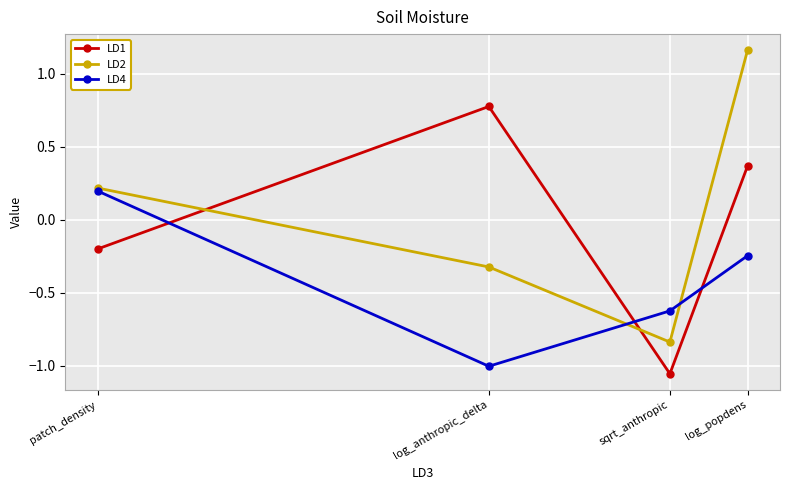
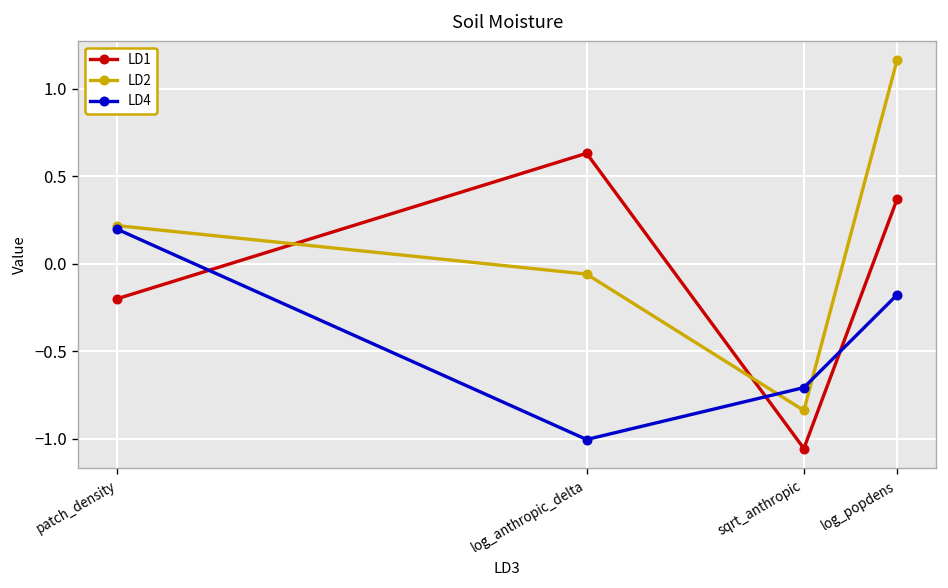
  {
    "LD1": {
      "patch_density": -0.20,
-     "log_anthropic_delta": 0.78,
+     "log_anthropic_delta": 0.63,
      "sqrt_anthropic": -1.05,
      "log_popdens": 0.37
    },
    "LD2": {
      "patch_density": 0.22,
-     "log_anthropic_delta": -0.32,
+     "log_anthropic_delta": -0.06,
      "sqrt_anthropic": -0.84,
      "log_popdens": 1.16
    },
    "LD4": {
      "patch_density": 0.20,
      "log_anthropic_delta": -1.00,
-     "sqrt_anthropic": -0.62,
-     "log_popdens": -0.25
+     "sqrt_anthropic": -0.71,
+     "log_popdens": -0.18
    }
  }
